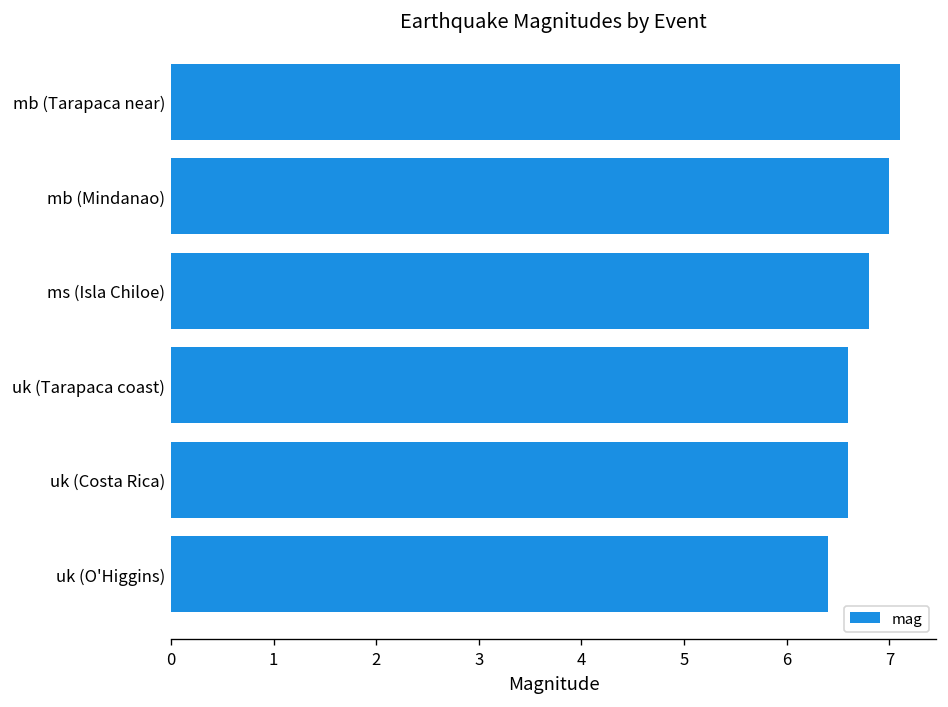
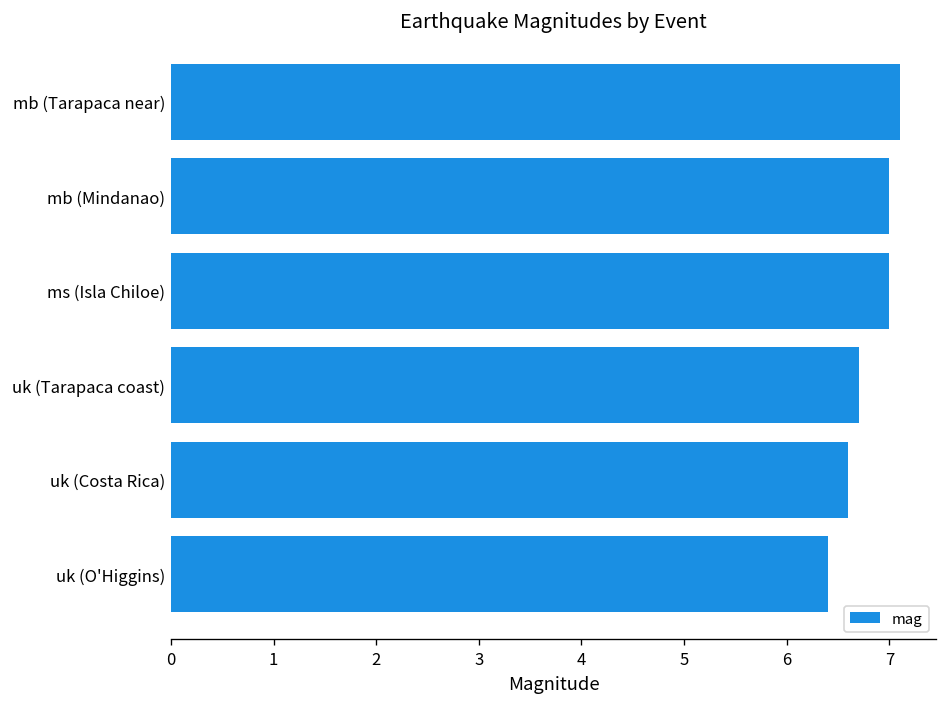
  {
    "mb (Tarapaca near)": 7.1,
    "mb (Mindanao)": 7.0,
-   "ms (Isla Chiloe)": 6.8,
-   "uk (Tarapaca coast)": 6.6,
+   "ms (Isla Chiloe)": 7.0,
+   "uk (Tarapaca coast)": 6.7,
    "uk (Costa Rica)": 6.6,
    "uk (O'Higgins)": 6.4
  }
